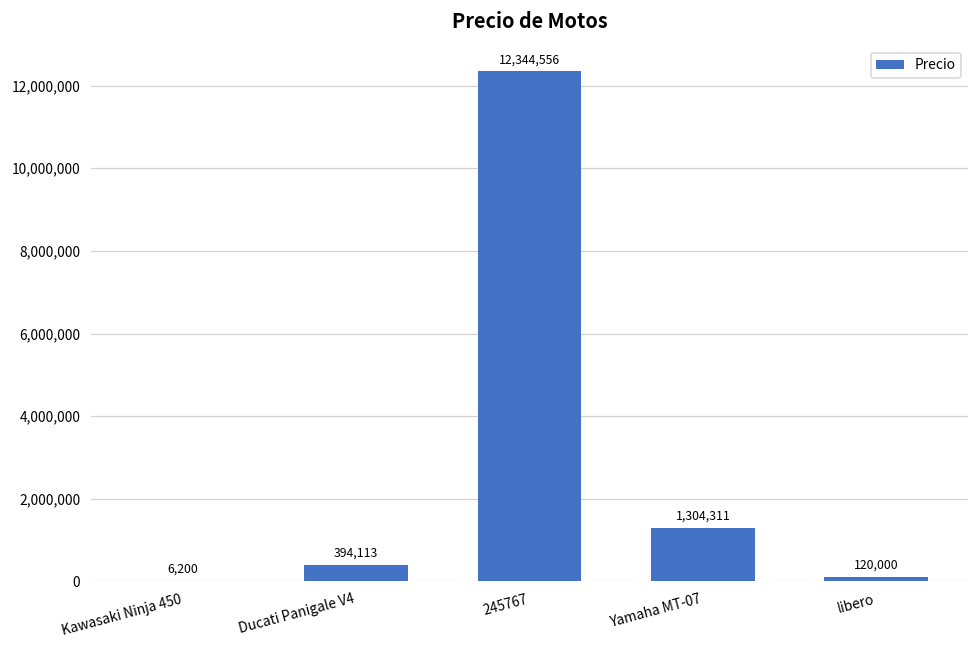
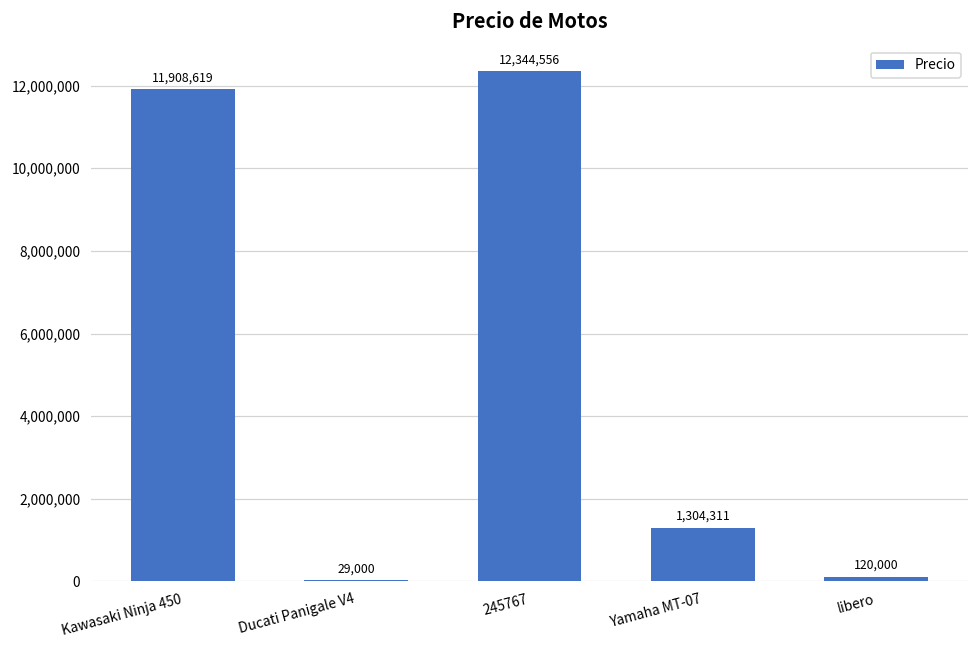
  {
-   "Kawasaki Ninja 450": "6,200",
-   "Ducati Panigale V4": "394,113",
+   "Kawasaki Ninja 450": "11,908,619",
+   "Ducati Panigale V4": "29,000",
    "245767": "12,344,556",
    "Yamaha MT-07": "1,304,311",
    "libero": "120,000"
  }
